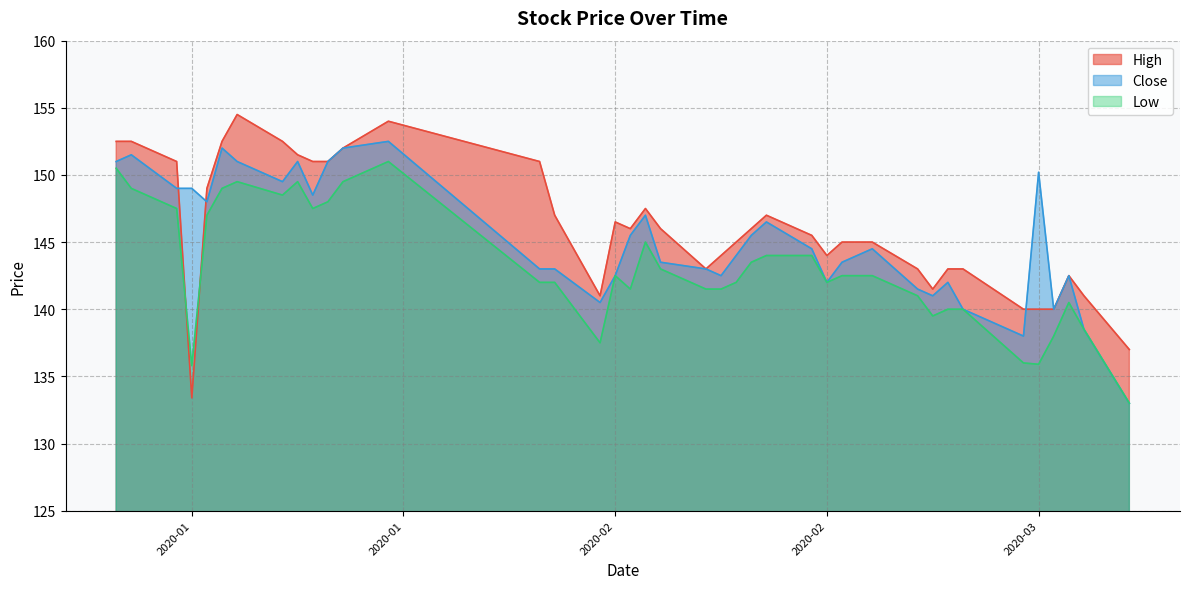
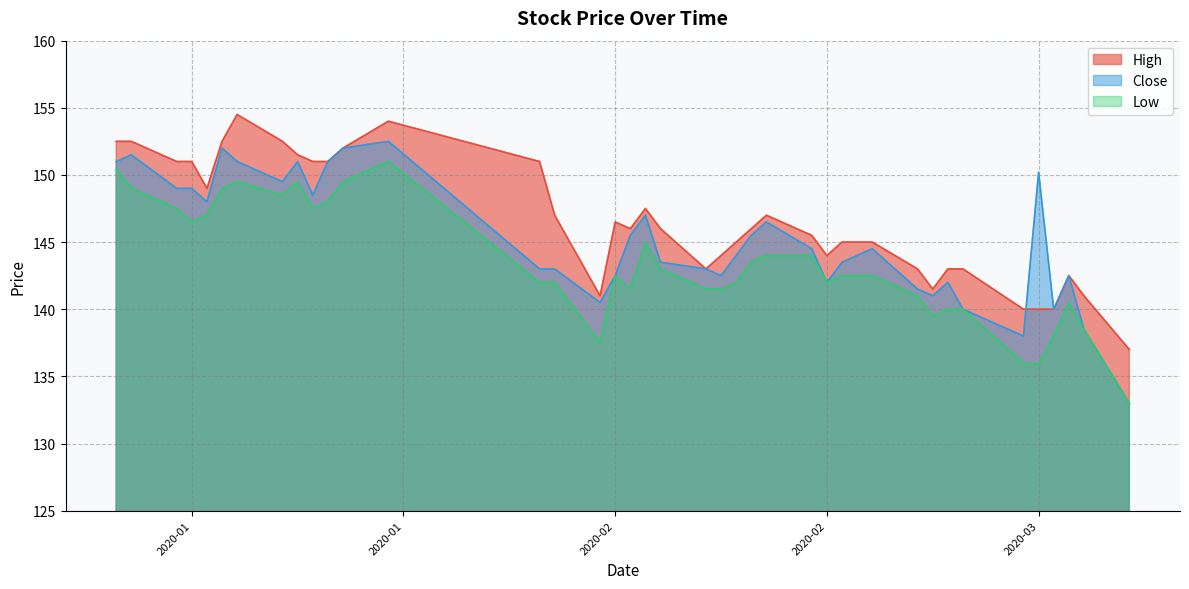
  {
    "High": {
-     "2020-01": 133.4,
+     "2020-01": 151.0,
      "2020-03": 140.0
    },
    "Close": {
      "2020-01": 149.0,
      "2020-03": 150.2
    },
    "Low": {
-     "2020-01": 135.8,
+     "2020-01": 146.5,
      "2020-03": 135.9
    }
  }
